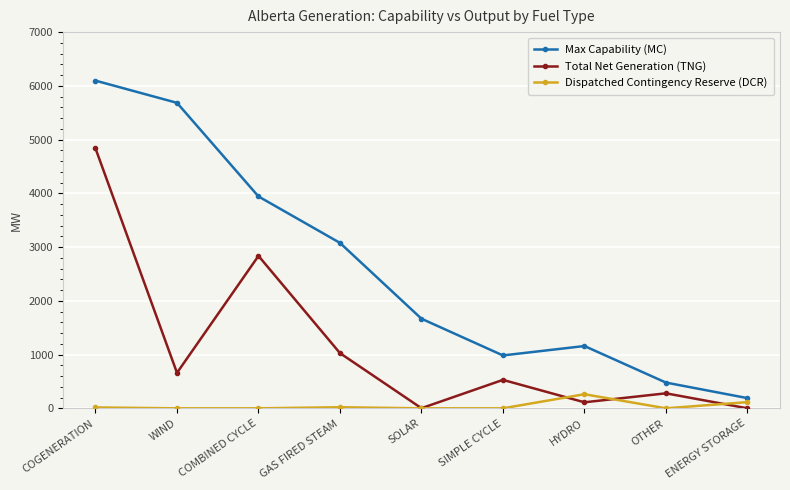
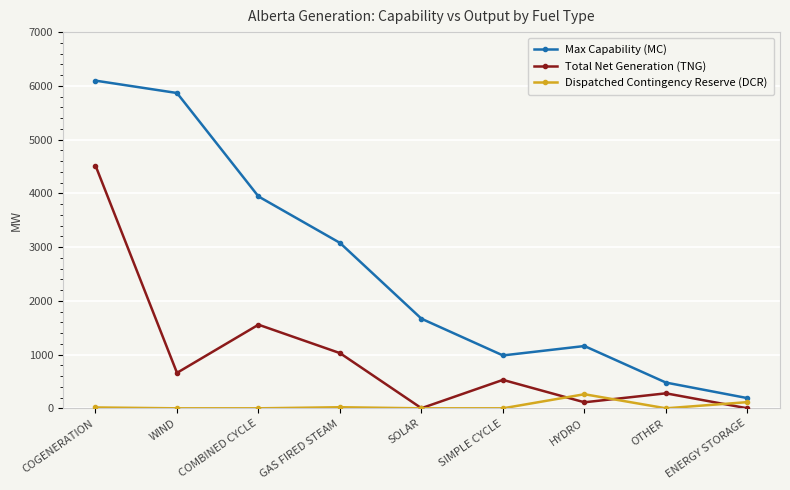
  {
    "Max Capability (MC)": {
      "COGENERATION": 6100,
-     "WIND": 5700,
+     "WIND": 5900,
      "COMBINED CYCLE": 3900,
      "GAS FIRED STEAM": 3100,
      "SOLAR": 1700,
      "SIMPLE CYCLE": 1000,
      "HYDRO": 1200,
      "OTHER": 500,
      "ENERGY STORAGE": 200
    },
    "Total Net Generation (TNG)": {
-     "COGENERATION": 4800,
+     "COGENERATION": 4500,
      "WIND": 700,
-     "COMBINED CYCLE": 2800,
+     "COMBINED CYCLE": 1600,
      "GAS FIRED STEAM": 1000,
      "SIMPLE CYCLE": 500,
      "HYDRO": 100,
      "OTHER": 300,
      "ENERGY STORAGE": 0
    },
    "Dispatched Contingency Reserve (DCR)": {
      "COGENERATION": 0,
      "WIND": 0,
      "COMBINED CYCLE": 0,
      "GAS FIRED STEAM": 0,
      "SIMPLE CYCLE": 0,
      "HYDRO": 300,
      "OTHER": 0,
      "ENERGY STORAGE": 100
    }
  }
